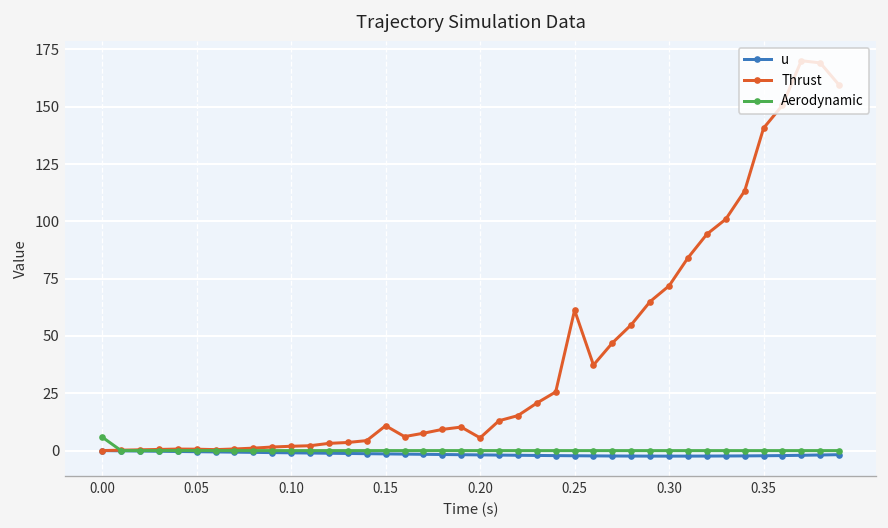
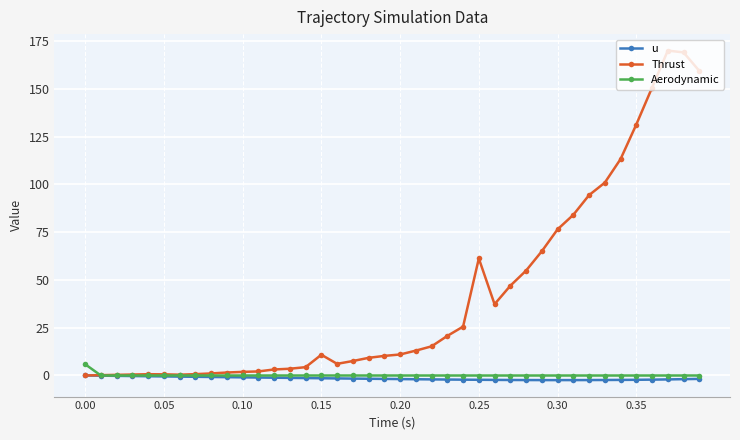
  {
    "u": {
      "0.15": -1,
      "0.20": -2,
      "0.25": -2,
      "0.30": -2,
      "0.35": -2
    },
    "Thrust": {
      "0.10": 2,
      "0.15": 11,
-     "0.20": 6,
+     "0.20": 11,
      "0.25": 61,
-     "0.30": 72,
-     "0.35": 141
+     "0.30": 76,
+     "0.35": 131
    },
    "Aerodynamic": {
      "0.00": 6,
      "0.15": 0,
      "0.20": 0,
      "0.25": 0,
      "0.30": 0,
      "0.35": 0
    }
  }
